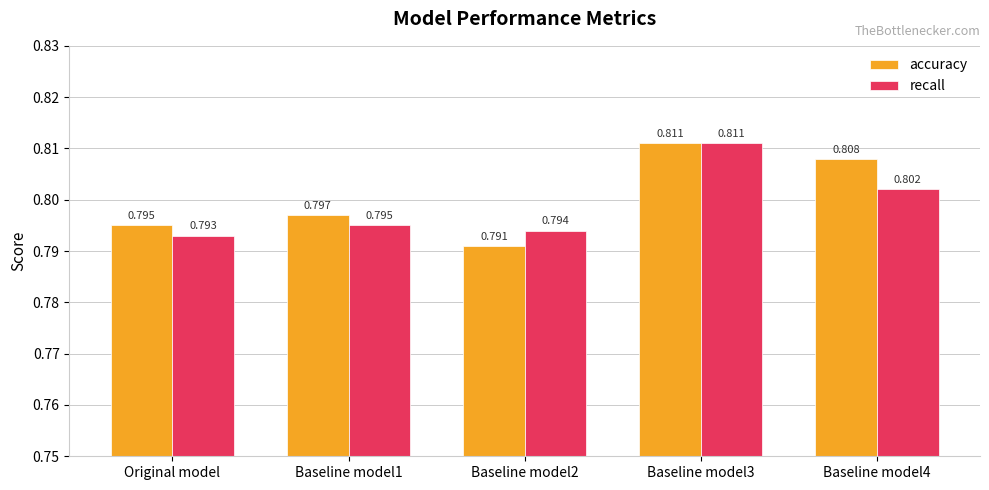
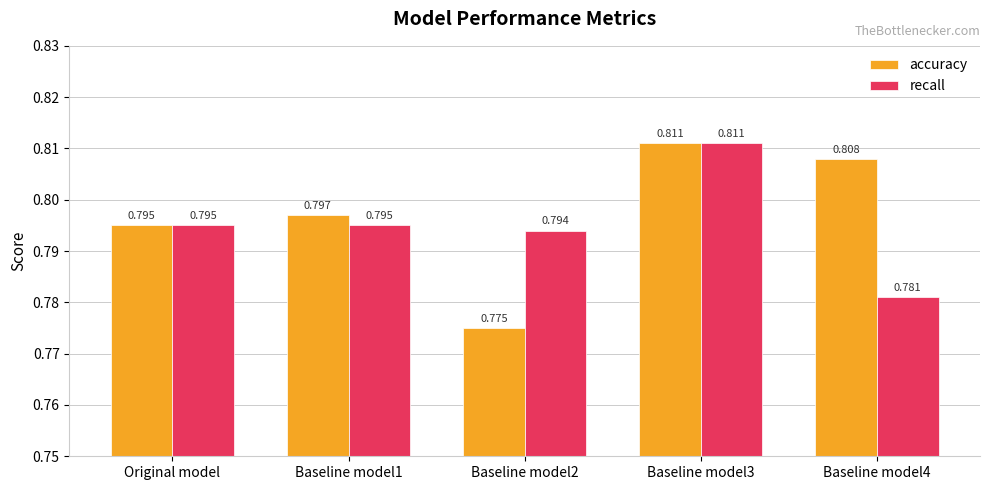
  {
    "accuracy": {
      "Original model": 0.795,
      "Baseline model1": 0.797,
-     "Baseline model2": 0.791,
+     "Baseline model2": 0.775,
      "Baseline model3": 0.811,
      "Baseline model4": 0.808
    },
    "recall": {
-     "Original model": 0.793,
+     "Original model": 0.795,
      "Baseline model1": 0.795,
      "Baseline model2": 0.794,
      "Baseline model3": 0.811,
-     "Baseline model4": 0.802
+     "Baseline model4": 0.781
    }
  }
